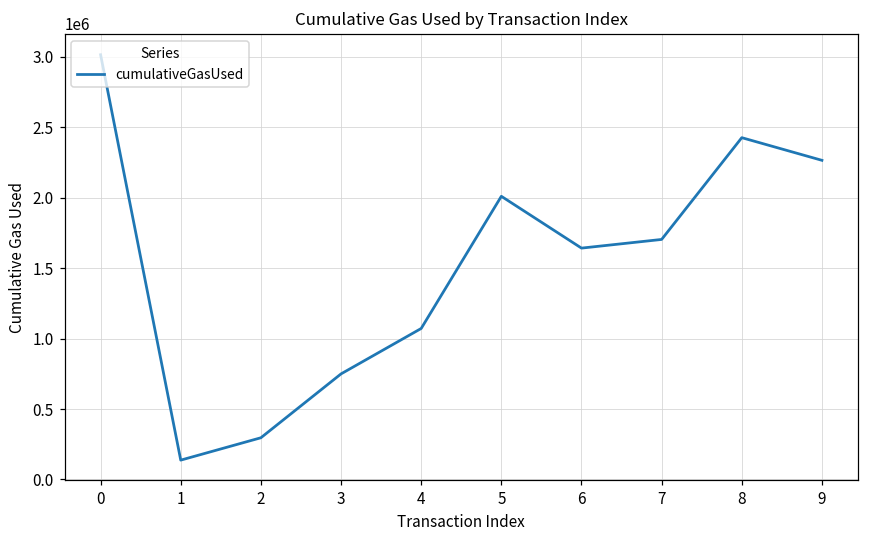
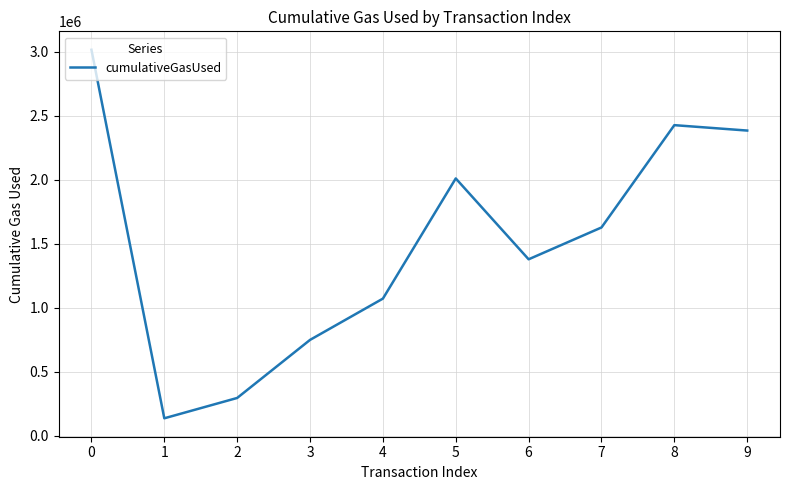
  {
    "1": 140000,
    "2": 300000,
    "3": 750000,
    "4": 1070000,
    "5": 2010000,
-   "6": 1640000,
-   "7": 1700000,
+   "6": 1380000,
+   "7": 1630000,
    "8": 2430000,
-   "9": 2270000
+   "9": 2380000
  }
